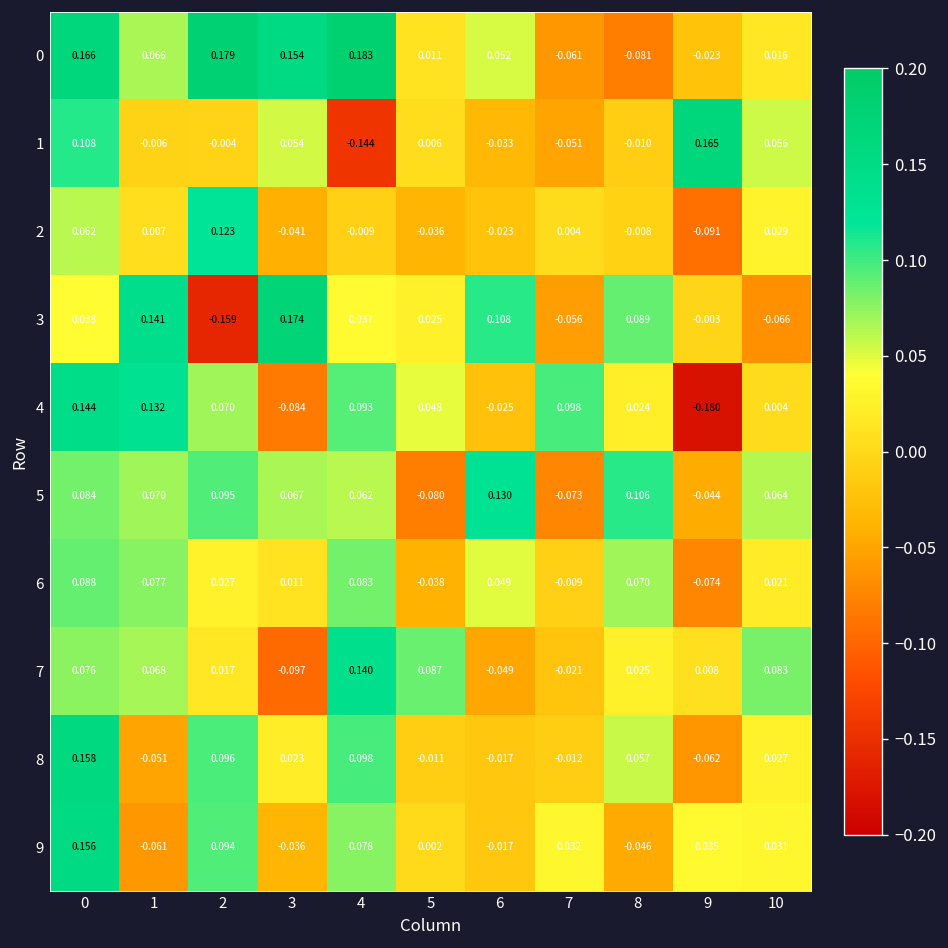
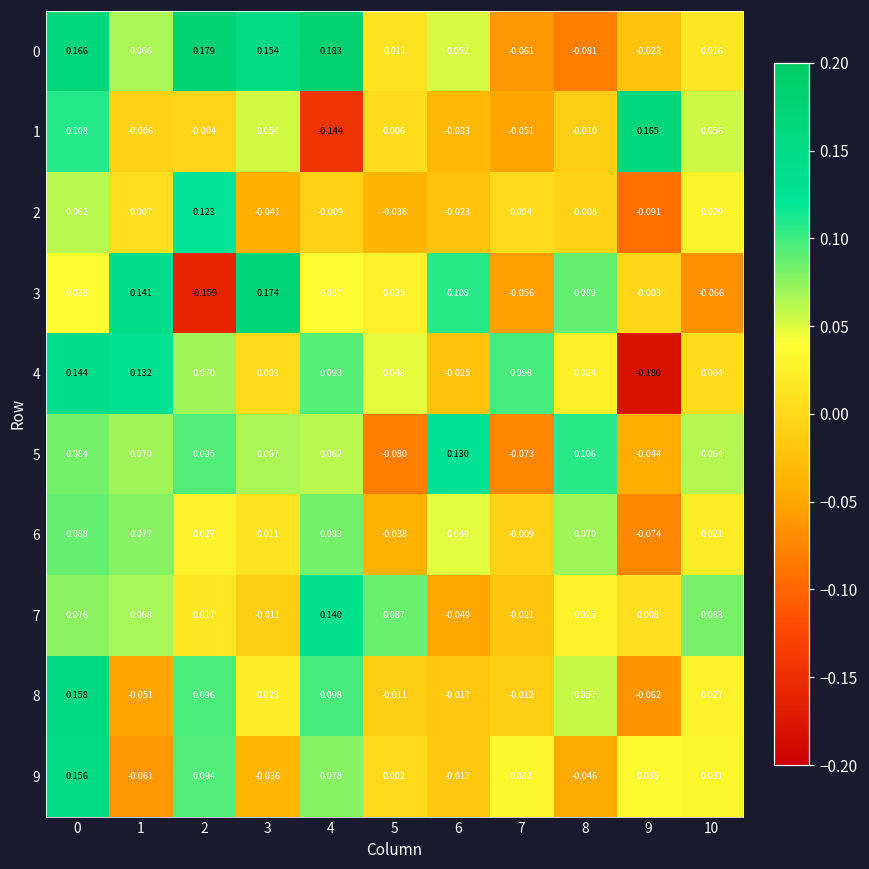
  {
    "0": {
      "0": 0.166,
      "1": 0.066,
      "2": 0.179,
      "3": 0.154,
      "4": 0.183,
      "5": 0.011,
      "6": 0.052,
      "7": -0.061,
      "8": -0.081,
      "9": -0.023,
      "10": 0.016
    },
    "1": {
      "0": 0.108,
      "1": -0.006,
      "2": -0.004,
      "3": 0.054,
      "4": -0.144,
      "5": 0.006,
      "6": -0.033,
      "7": -0.051,
      "8": -0.010,
      "9": 0.165,
      "10": 0.056
    },
    "2": {
      "0": 0.062,
      "1": 0.007,
      "2": 0.123,
      "3": -0.041,
      "4": -0.009,
      "5": -0.036,
      "6": -0.023,
      "7": 0.004,
      "8": -0.008,
      "9": -0.091,
      "10": 0.029
    },
    "3": {
      "0": 0.038,
      "1": 0.141,
      "2": -0.159,
      "3": 0.174,
      "4": 0.037,
      "5": 0.025,
      "6": 0.108,
      "7": -0.056,
      "8": 0.089,
      "9": -0.003,
      "10": -0.066
    },
    "4": {
      "0": 0.144,
      "1": 0.132,
      "2": 0.070,
-     "3": -0.084,
+     "3": 0.003,
      "4": 0.093,
      "5": 0.048,
      "6": -0.025,
      "7": 0.098,
      "8": 0.024,
      "9": -0.180,
      "10": 0.004
    },
    "5": {
      "0": 0.084,
      "1": 0.070,
      "2": 0.095,
      "3": 0.067,
      "4": 0.062,
      "5": -0.080,
      "6": 0.130,
      "7": -0.073,
      "8": 0.106,
      "9": -0.044,
      "10": 0.064
    },
    "6": {
      "0": 0.088,
      "1": 0.077,
      "2": 0.027,
      "3": 0.011,
      "4": 0.083,
      "5": -0.038,
      "6": 0.049,
      "7": -0.009,
      "8": 0.070,
      "9": -0.074,
      "10": 0.021
    },
    "7": {
      "0": 0.076,
      "1": 0.068,
      "2": 0.017,
-     "3": -0.097,
+     "3": -0.011,
      "4": 0.140,
      "5": 0.087,
      "6": -0.049,
      "7": -0.021,
      "8": 0.025,
      "9": 0.008,
      "10": 0.083
    },
    "8": {
      "0": 0.158,
      "1": -0.051,
      "2": 0.096,
      "3": 0.023,
      "4": 0.098,
      "5": -0.011,
      "6": -0.017,
      "7": -0.012,
      "8": 0.057,
      "9": -0.062,
      "10": 0.027
    },
    "9": {
      "0": 0.156,
      "1": -0.061,
      "2": 0.094,
      "3": -0.036,
      "4": 0.078,
      "5": 0.002,
      "6": -0.017,
      "7": 0.032,
      "8": -0.046,
      "9": 0.035,
      "10": 0.031
    }
  }
